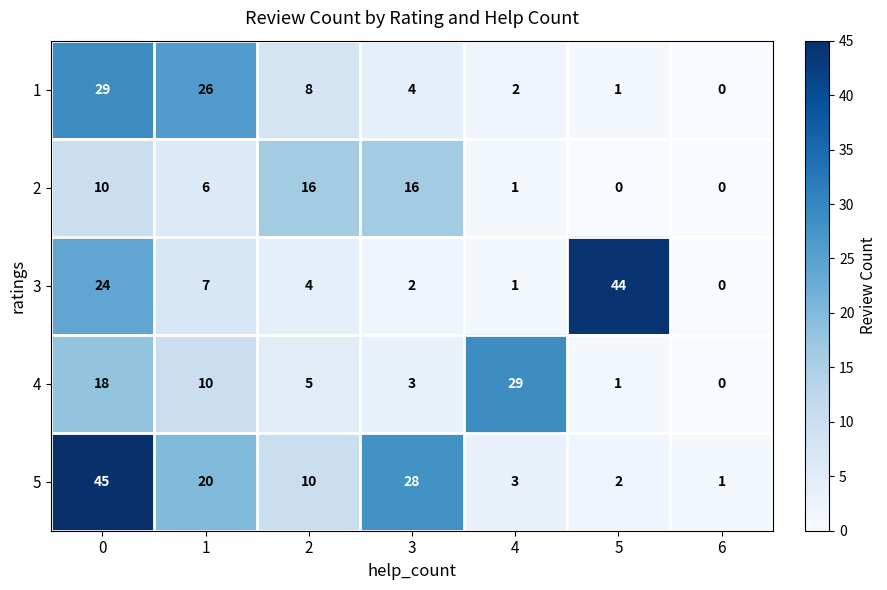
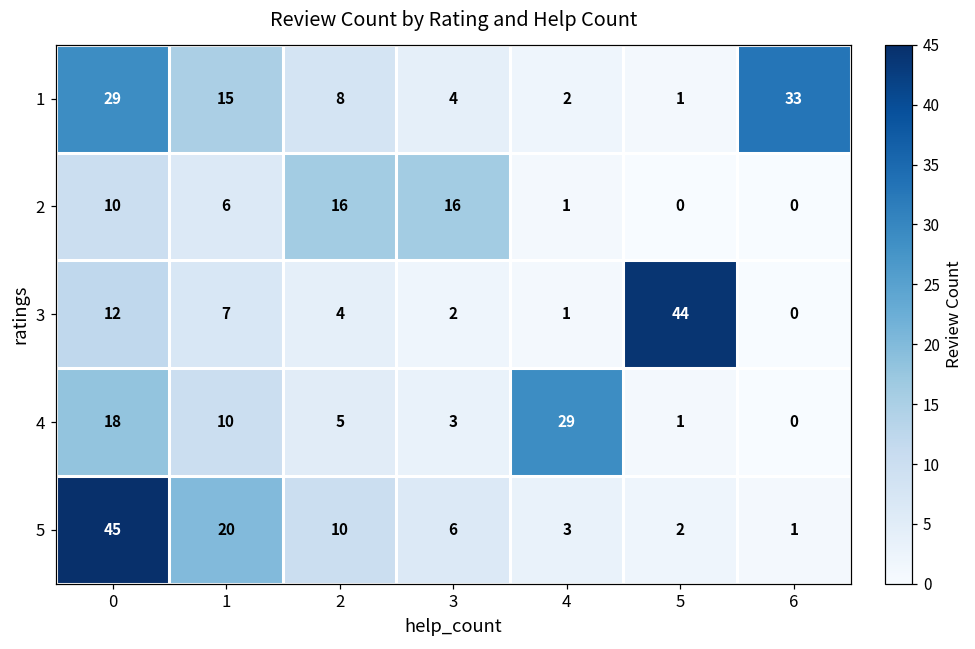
  {
    "1": {
      "0": 29,
-     "1": 26,
+     "1": 15,
      "2": 8,
      "3": 4,
      "4": 2,
      "5": 1,
-     "6": 0
+     "6": 33
    },
    "2": {
      "0": 10,
      "1": 6,
      "2": 16,
      "3": 16,
      "4": 1,
      "5": 0,
      "6": 0
    },
    "3": {
-     "0": 24,
+     "0": 12,
      "1": 7,
      "2": 4,
      "3": 2,
      "4": 1,
      "5": 44,
      "6": 0
    },
    "4": {
      "0": 18,
      "1": 10,
      "2": 5,
      "3": 3,
      "4": 29,
      "5": 1,
      "6": 0
    },
    "5": {
      "0": 45,
      "1": 20,
      "2": 10,
-     "3": 28,
+     "3": 6,
      "4": 3,
      "5": 2,
      "6": 1
    }
  }
